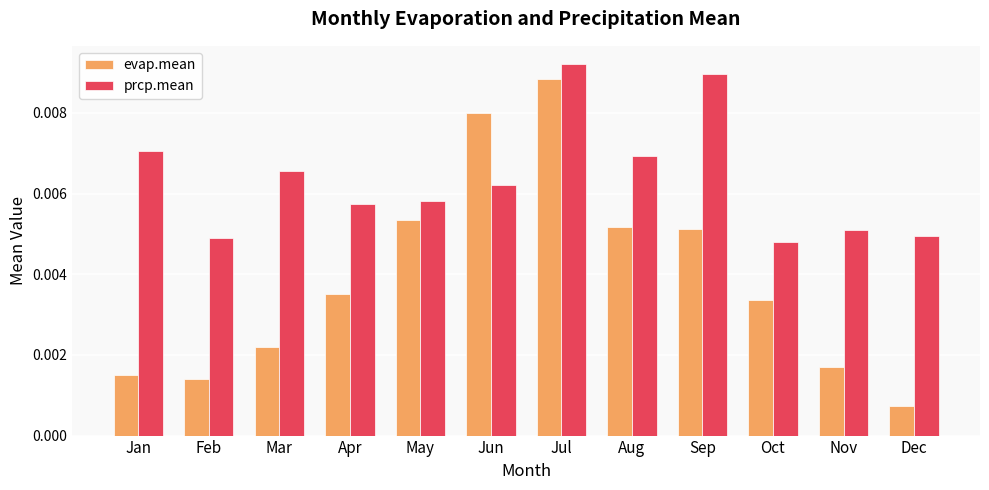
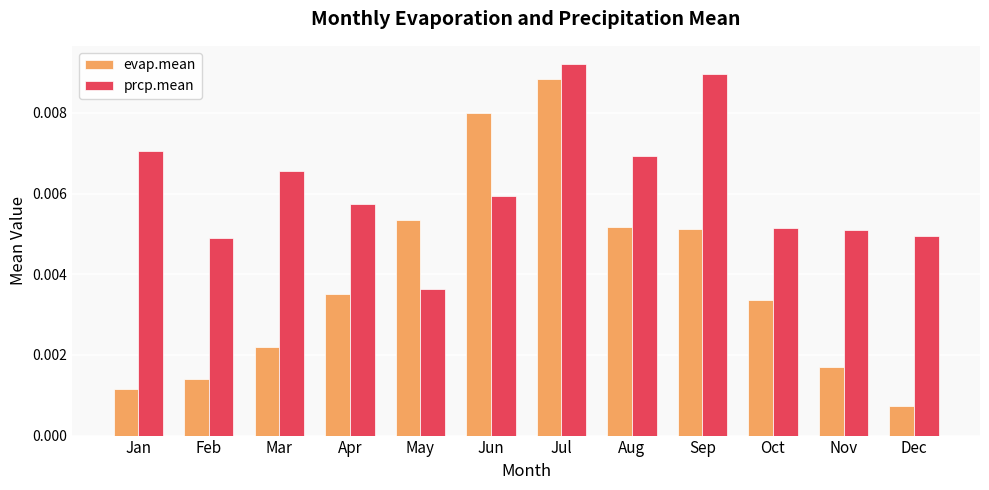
  {
    "evap.mean": {
-     "Jan": 0.0015,
+     "Jan": 0.0012,
      "Feb": 0.0014,
      "Mar": 0.0022,
      "Apr": 0.0035,
      "May": 0.0053,
      "Jun": 0.0080,
      "Jul": 0.0089,
      "Aug": 0.0052,
      "Sep": 0.0051,
      "Oct": 0.0034,
      "Nov": 0.0017,
      "Dec": 0.0007
    },
    "prcp.mean": {
      "Jan": 0.0071,
      "Feb": 0.0049,
      "Mar": 0.0066,
      "Apr": 0.0058,
-     "May": 0.0058,
-     "Jun": 0.0062,
+     "May": 0.0036,
+     "Jun": 0.0060,
      "Jul": 0.0092,
      "Aug": 0.0069,
      "Sep": 0.0090,
-     "Oct": 0.0048,
+     "Oct": 0.0052,
      "Nov": 0.0051,
      "Dec": 0.0049
    }
  }
